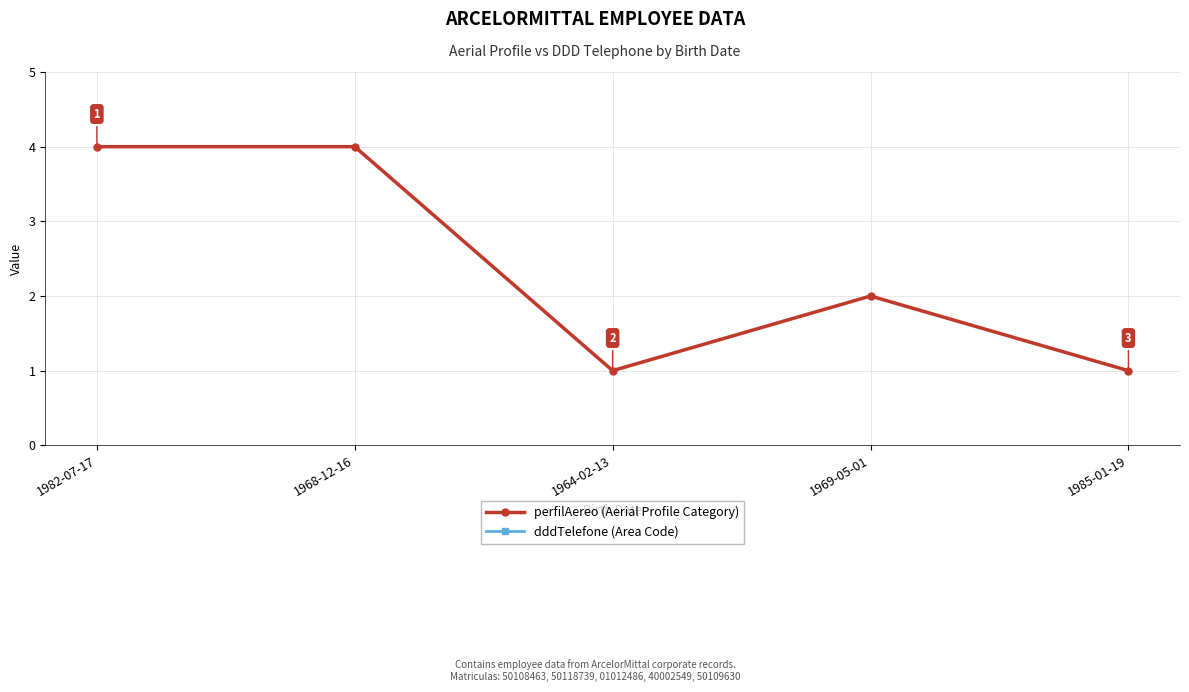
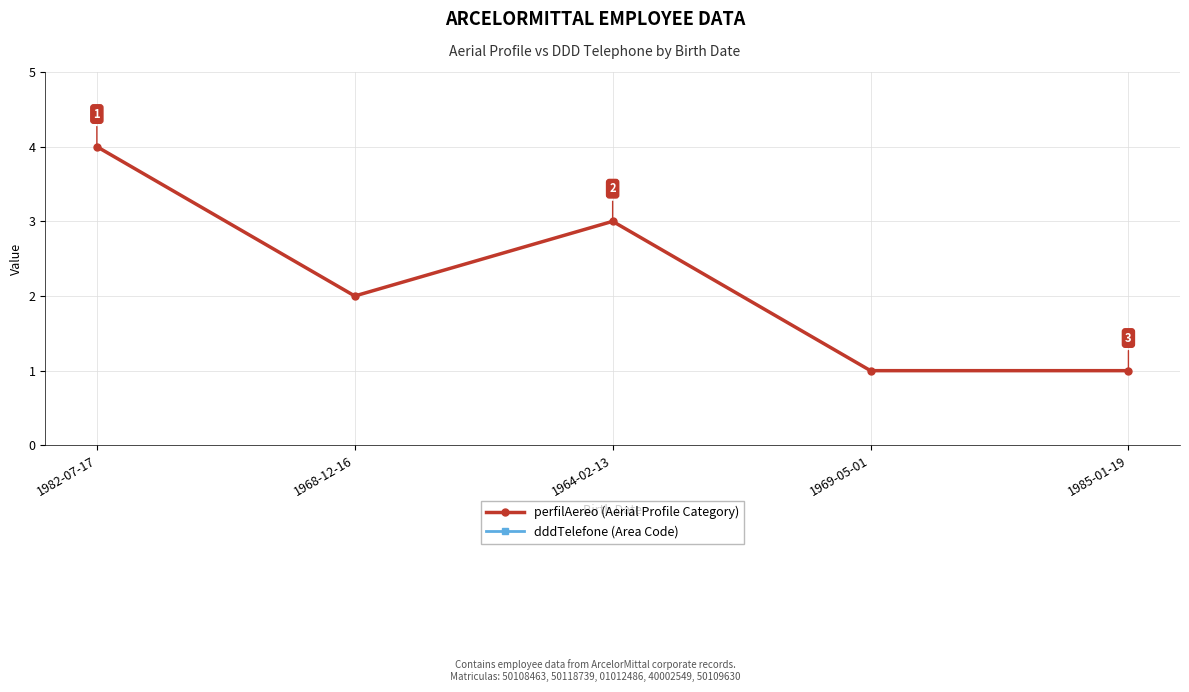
  {
    "perfilAereo (Aerial Profile Category)": {
-     "1968-12-16": 4,
-     "1964-02-13": 1,
-     "1969-05-01": 2
+     "1968-12-16": 2,
+     "1964-02-13": 3,
+     "1969-05-01": 1
    }
  }
